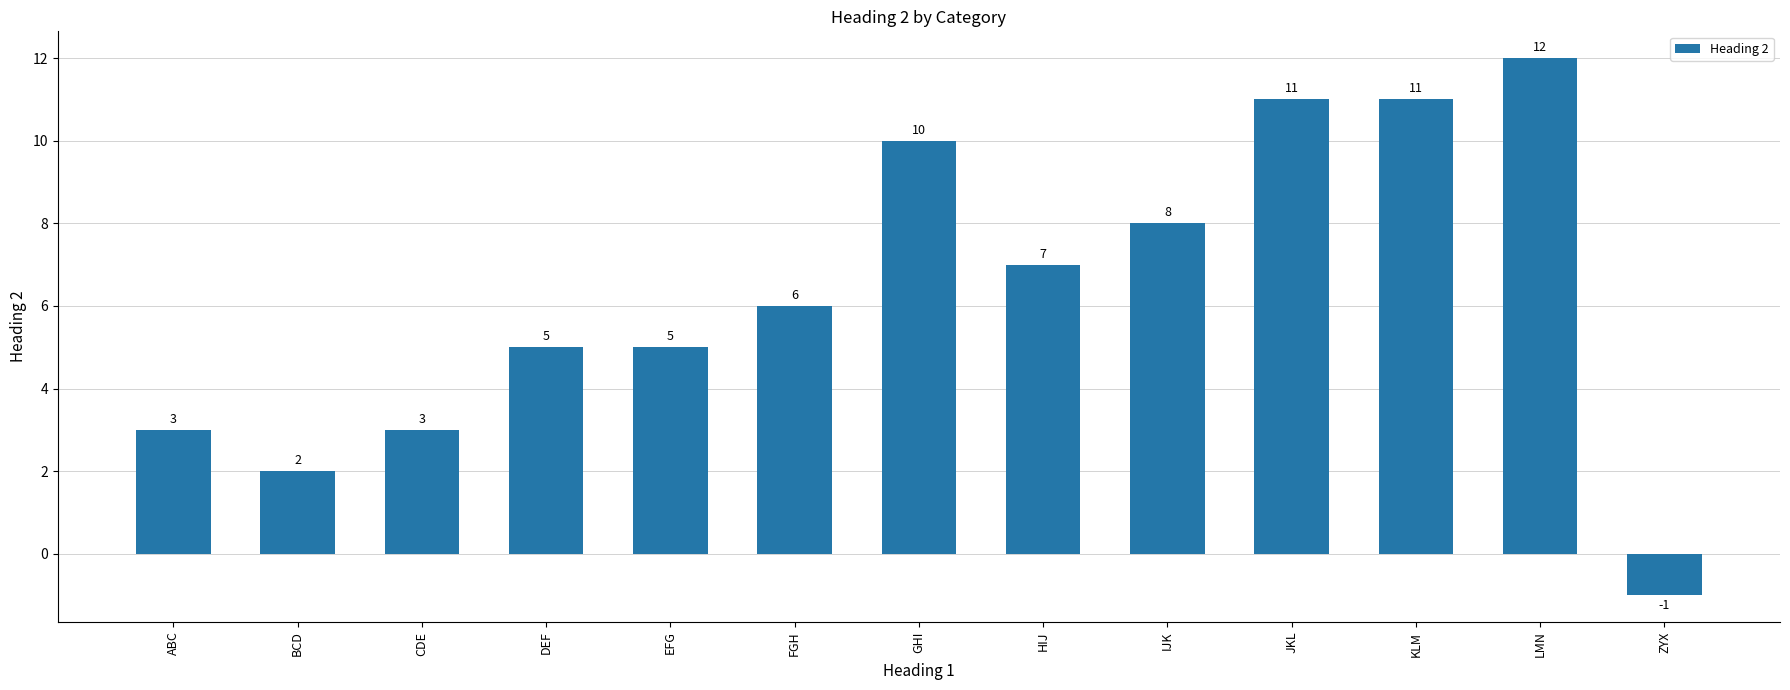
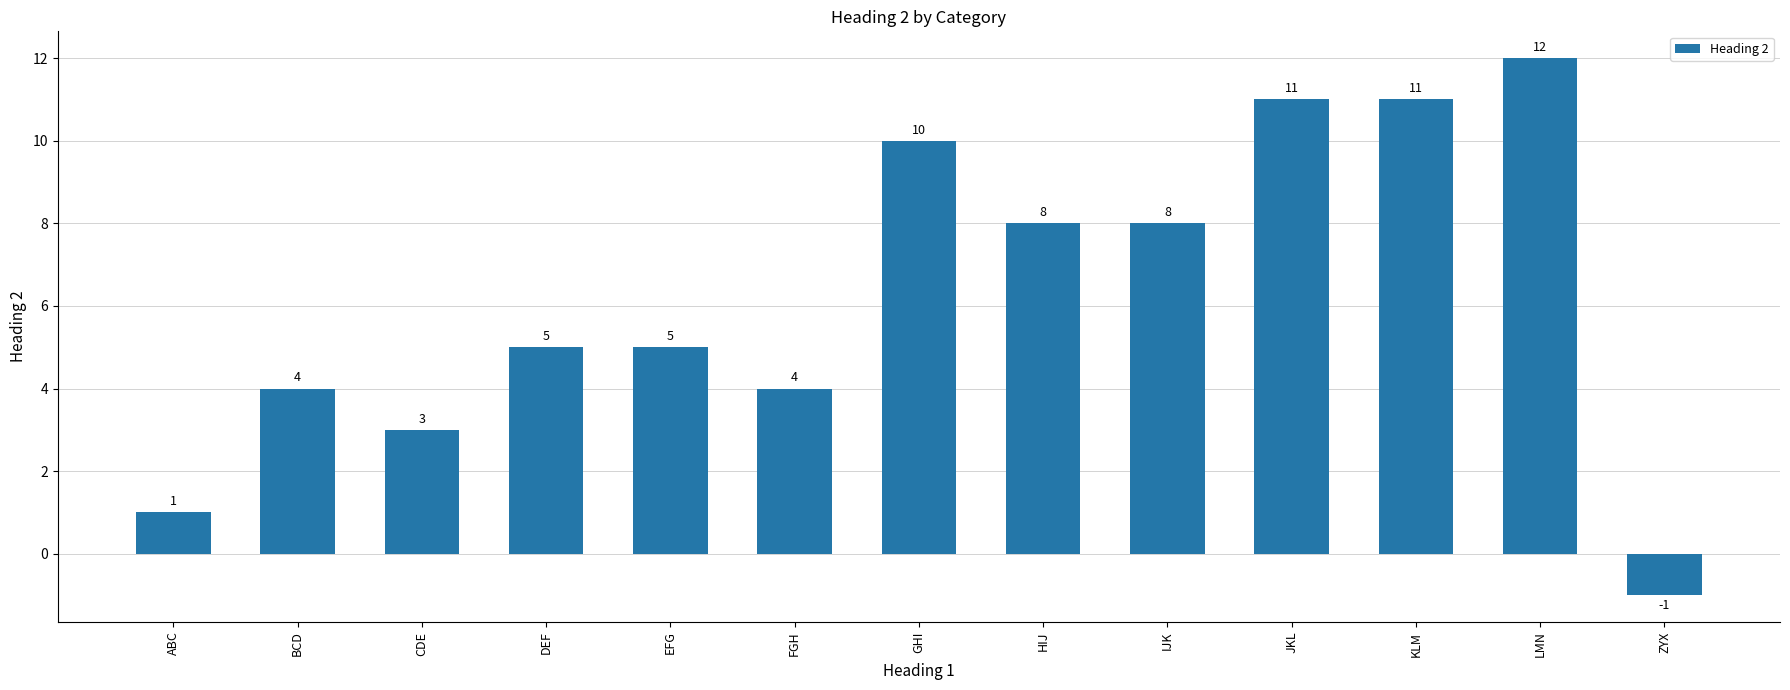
  {
-   "ABC": 3,
-   "BCD": 2,
+   "ABC": 1,
+   "BCD": 4,
    "CDE": 3,
    "DEF": 5,
    "EFG": 5,
-   "FGH": 6,
+   "FGH": 4,
    "GHI": 10,
-   "HIJ": 7,
+   "HIJ": 8,
    "IJK": 8,
    "JKL": 11,
    "KLM": 11,
    "LMN": 12,
    "ZYX": -1
  }
